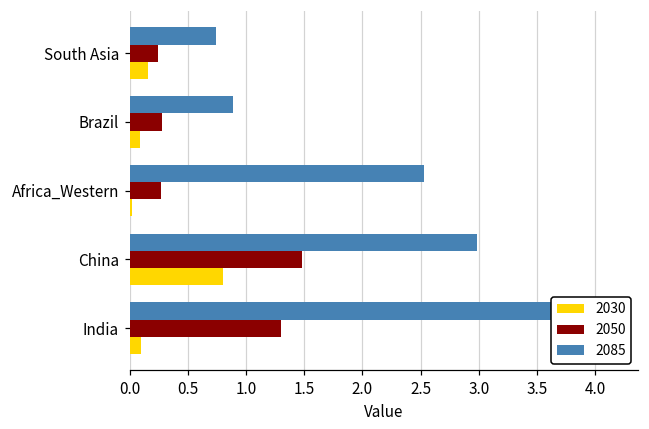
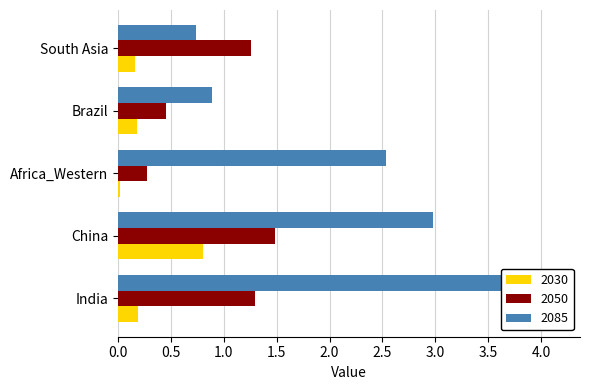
  {
    "2030": {
      "South Asia": 0.16,
-     "Brazil": 0.09,
+     "Brazil": 0.18,
      "China": 0.80,
-     "India": 0.10
+     "India": 0.19
    },
    "2050": {
-     "South Asia": 0.24,
-     "Brazil": 0.28,
+     "South Asia": 1.26,
+     "Brazil": 0.45,
      "Africa_Western": 0.27,
      "China": 1.48,
      "India": 1.30
    },
    "2085": {
      "South Asia": 0.74,
      "Brazil": 0.89,
      "Africa_Western": 2.53,
      "China": 2.98
    }
  }
